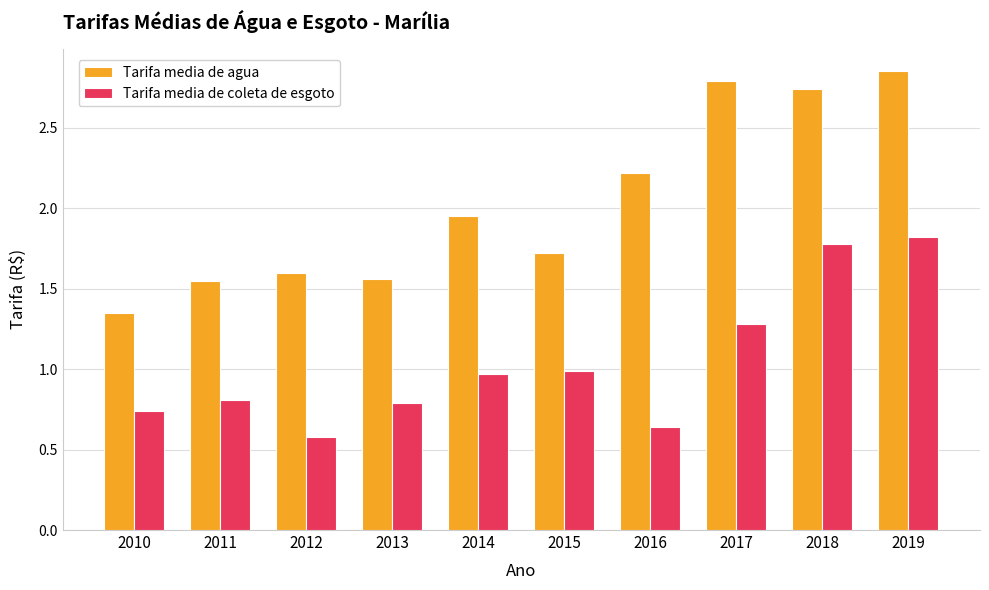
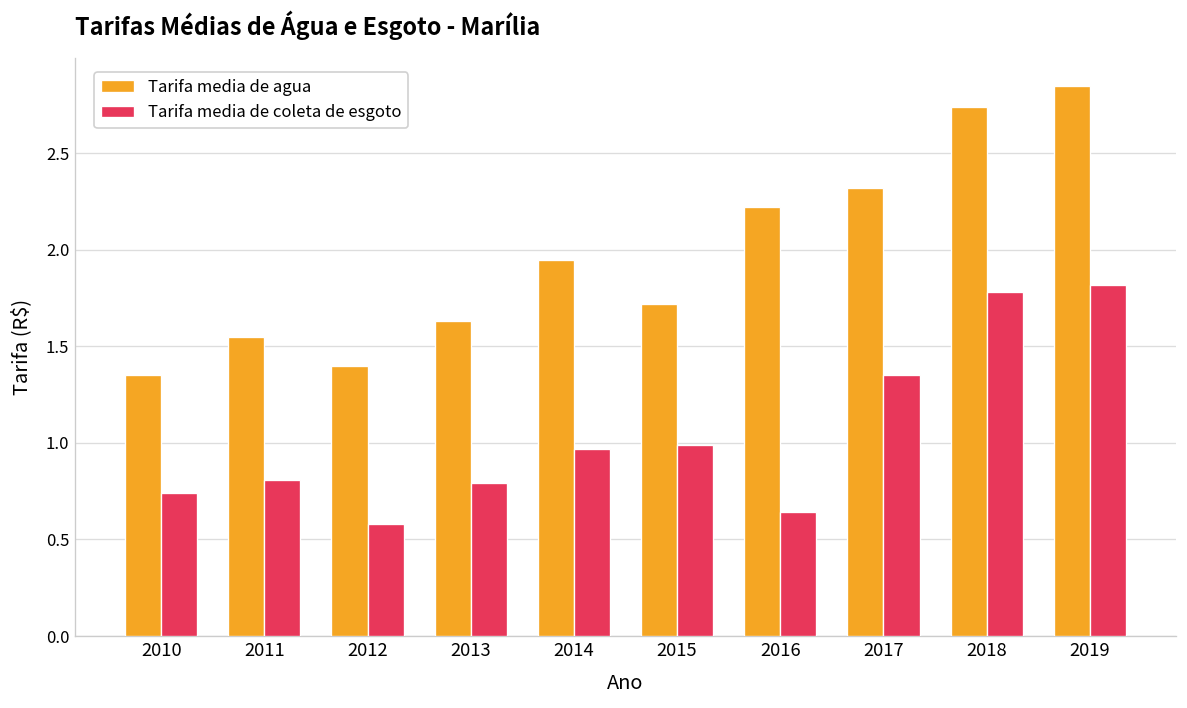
  {
    "Tarifa media de agua": {
      "2010": 1.35,
      "2011": 1.55,
-     "2012": 1.6,
-     "2013": 1.56,
+     "2012": 1.4,
+     "2013": 1.63,
      "2014": 1.95,
      "2015": 1.72,
      "2016": 2.22,
-     "2017": 2.79,
+     "2017": 2.32,
      "2018": 2.74,
      "2019": 2.85
    },
    "Tarifa media de coleta de esgoto": {
      "2010": 0.74,
      "2011": 0.81,
      "2012": 0.58,
      "2013": 0.79,
      "2014": 0.97,
      "2015": 0.99,
      "2016": 0.64,
-     "2017": 1.28,
+     "2017": 1.35,
      "2018": 1.78,
      "2019": 1.82
    }
  }
